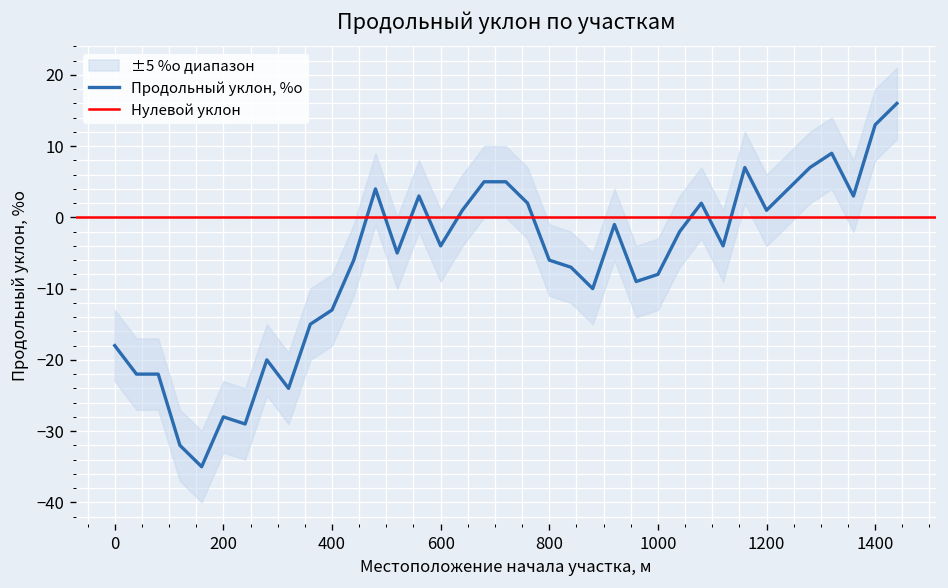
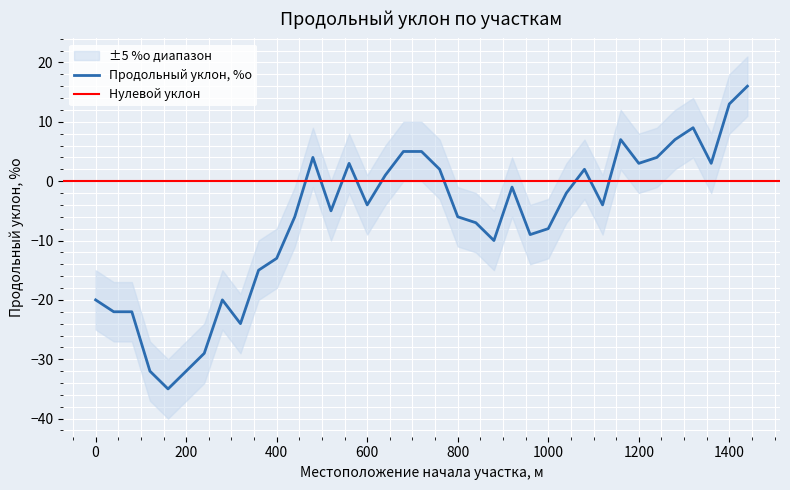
  {
    "Продольный уклон, %о": {
-     "0": -18,
-     "200": -28,
+     "0": -20,
+     "200": -32,
      "400": -13,
      "600": -4,
      "800": -6,
      "1000": -8,
-     "1200": 1,
+     "1200": 3,
      "1400": 13
    }
  }
